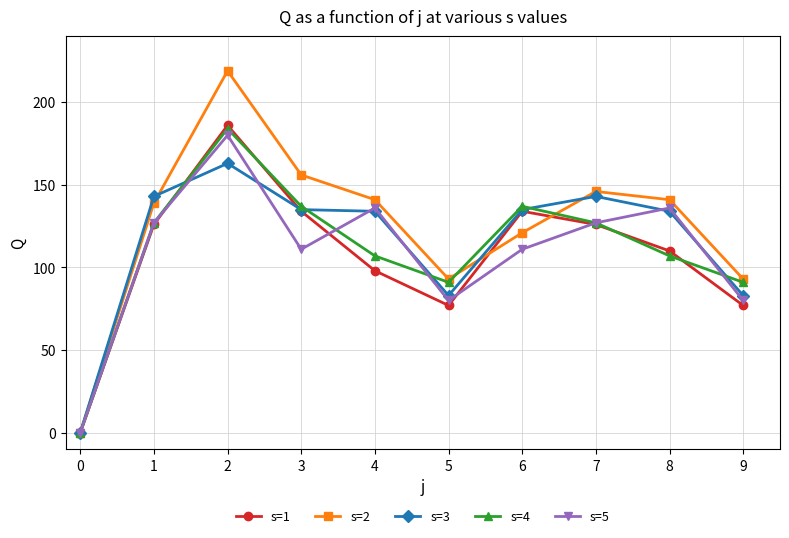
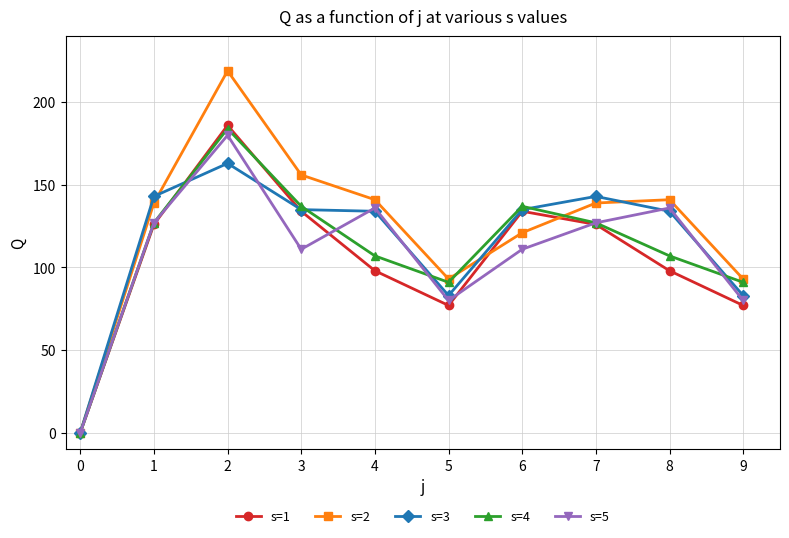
  {
    "s=1": {
      "2": 186,
      "4": 98,
      "5": 77,
-     "8": 110,
+     "8": 98,
      "9": 77
    },
    "s=2": {
      "1": 139,
      "2": 219,
      "3": 156,
      "4": 141,
      "5": 93,
      "6": 121,
-     "7": 146,
+     "7": 139,
      "8": 141,
      "9": 93
    },
    "s=3": {
      "1": 143,
      "2": 163,
      "4": 134,
      "5": 83,
      "7": 143,
      "8": 134,
      "9": 83
    },
    "s=4": {
      "2": 184,
      "3": 137,
      "4": 107,
      "5": 91,
      "6": 137,
      "8": 107,
      "9": 91
    },
    "s=5": {
      "2": 180,
      "3": 111,
      "4": 136,
      "5": 80,
      "6": 111,
      "8": 136,
      "9": 80
    }
  }
